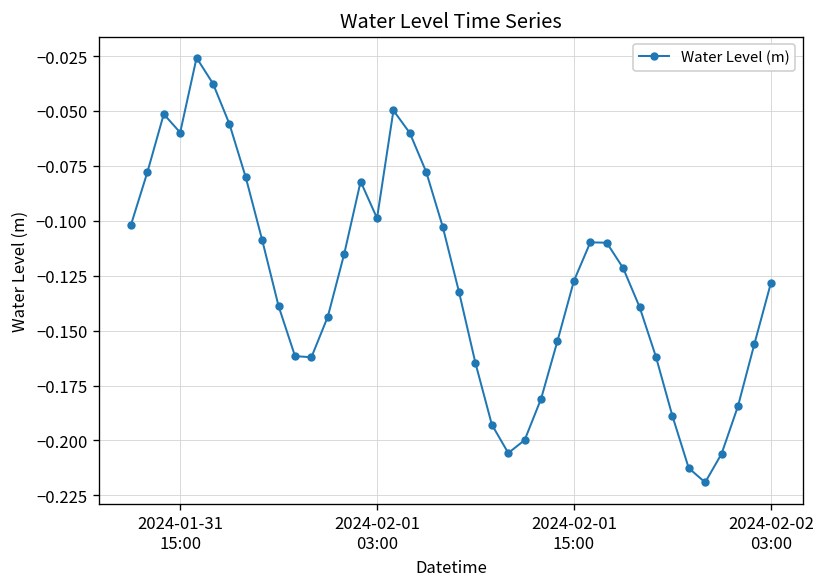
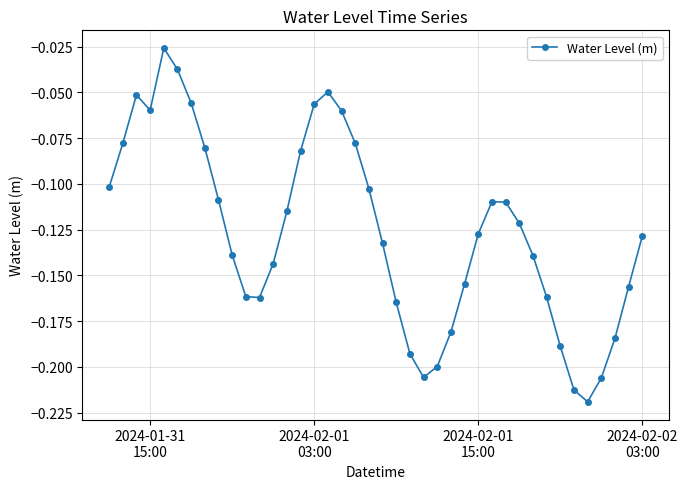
  {
    "2024-01-31 15:00": -0.060,
-   "2024-02-01 03:00": -0.099,
+   "2024-02-01 03:00": -0.056,
    "2024-02-01 15:00": -0.127,
    "2024-02-02 03:00": -0.129
  }
